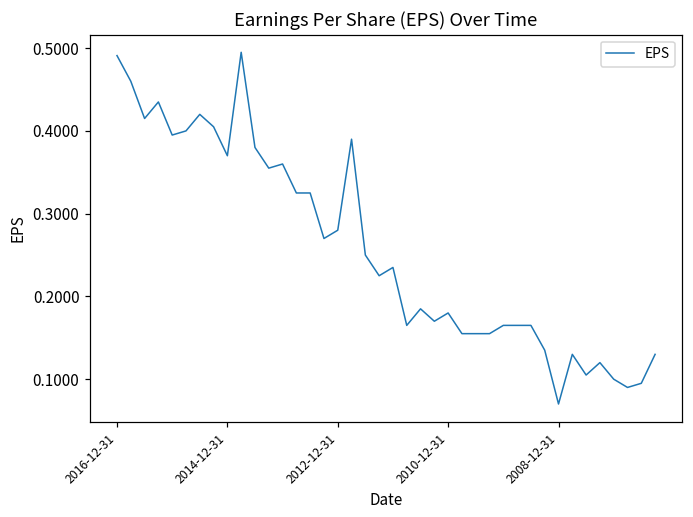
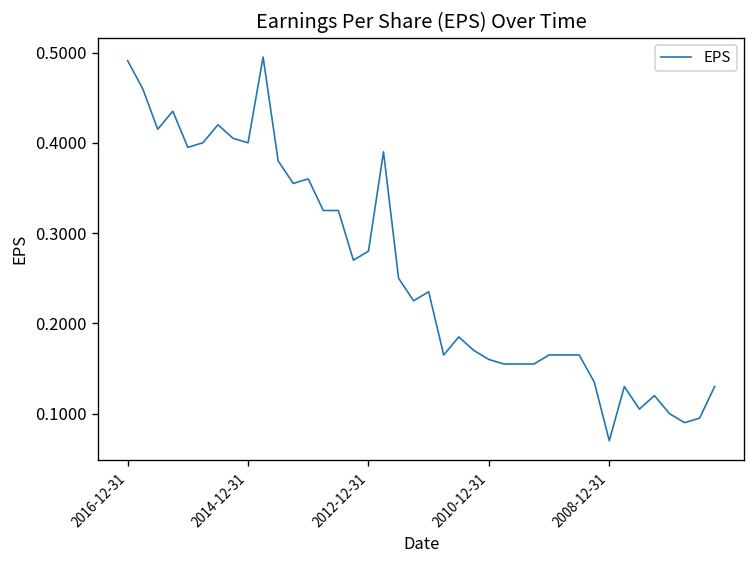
  {
    "2016-12-31": 0.49,
-   "2014-12-31": 0.37,
+   "2014-12-31": 0.40,
    "2012-12-31": 0.28,
-   "2010-12-31": 0.18,
+   "2010-12-31": 0.16,
    "2008-12-31": 0.07
  }
